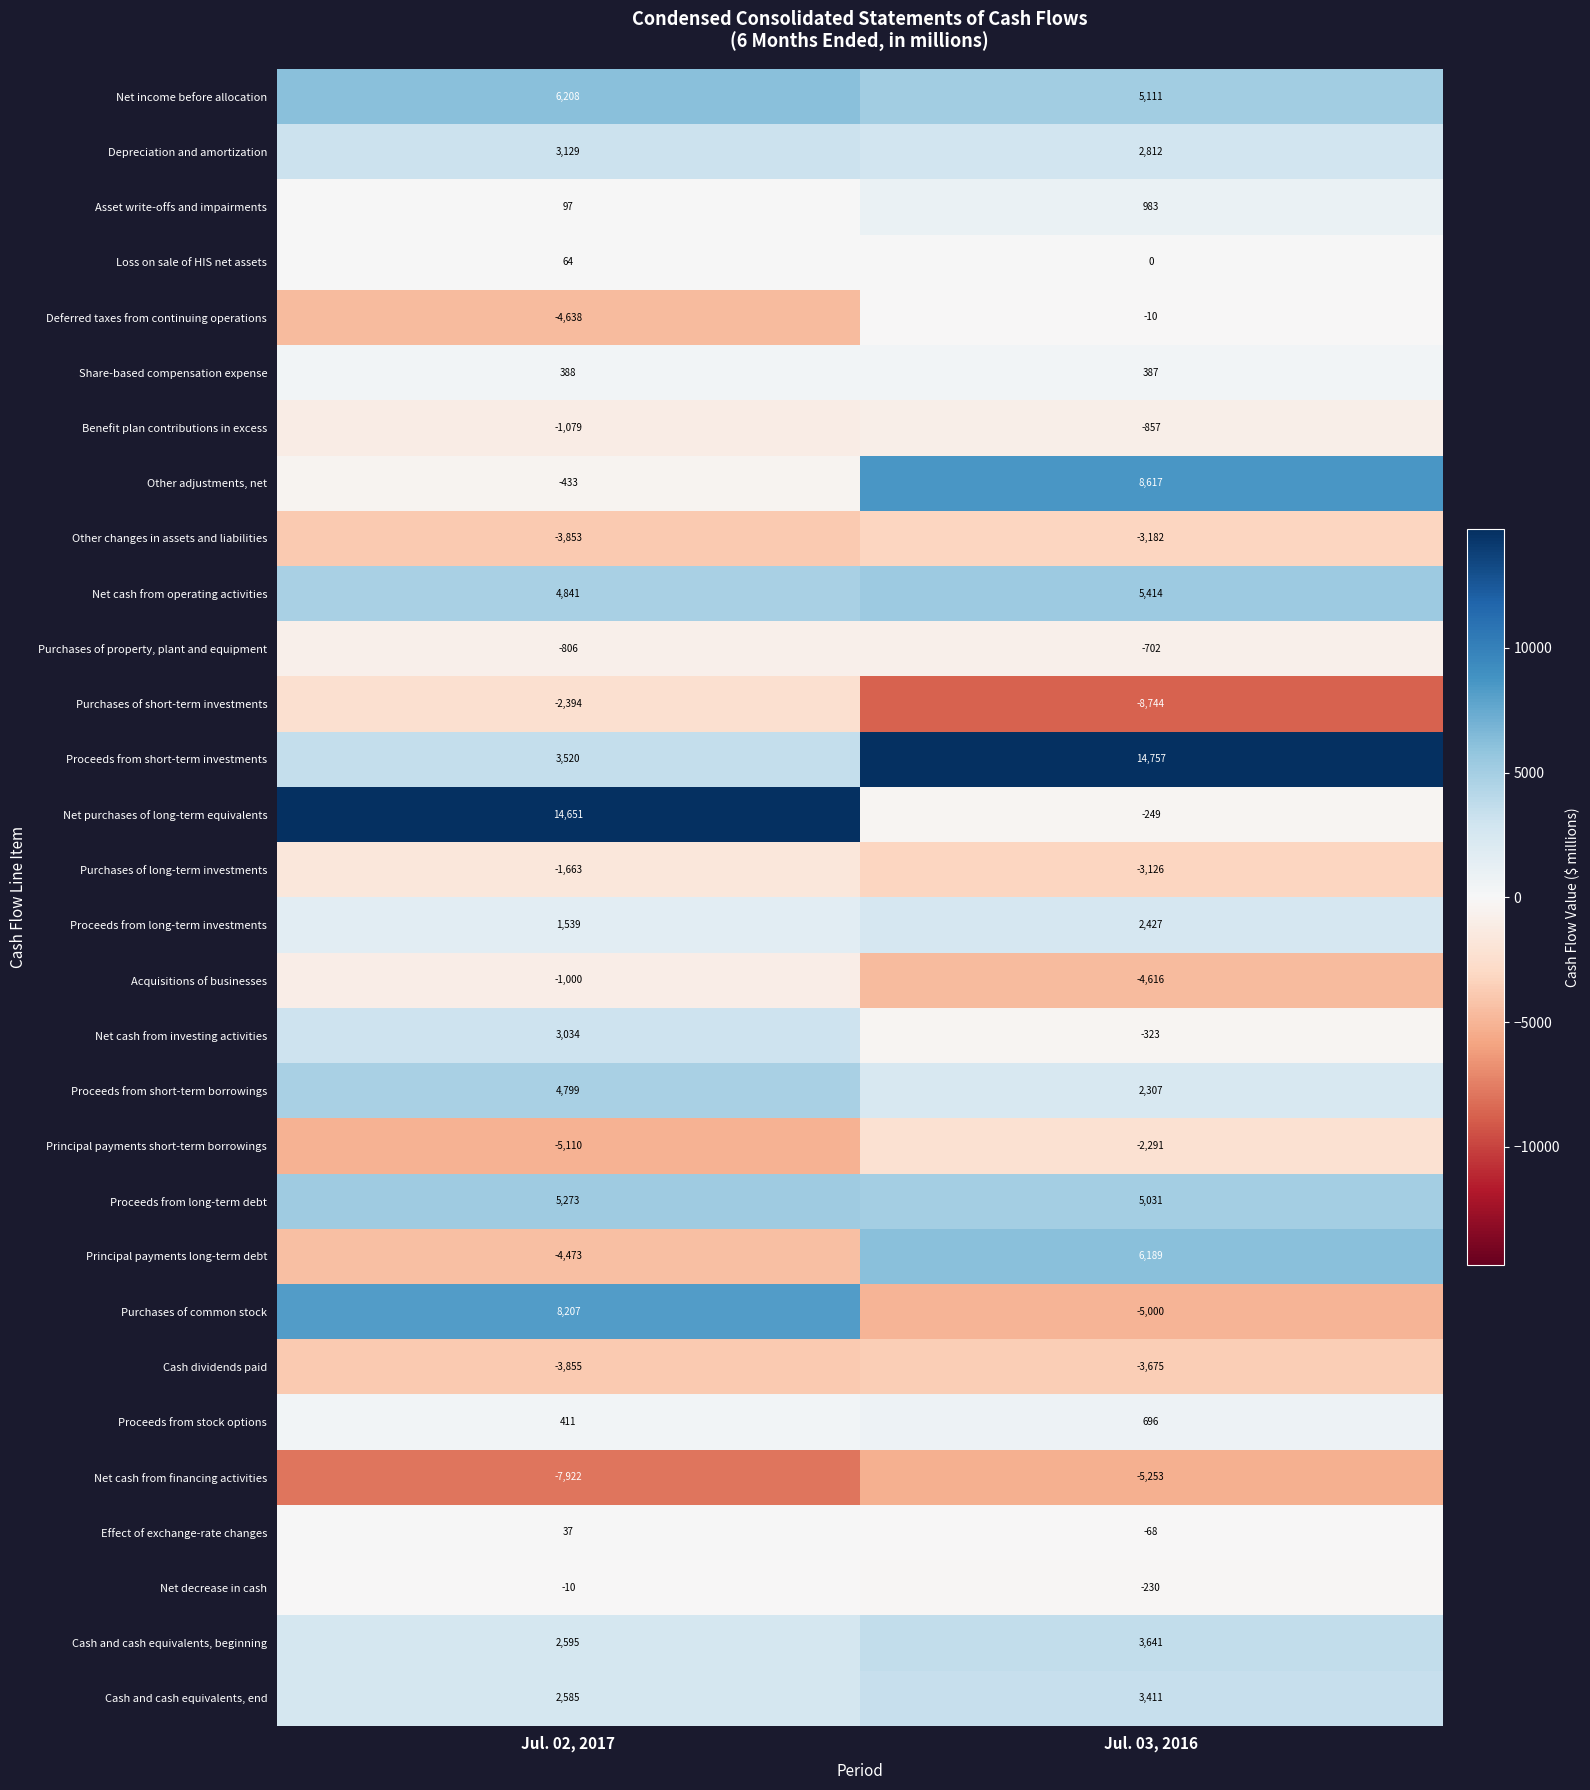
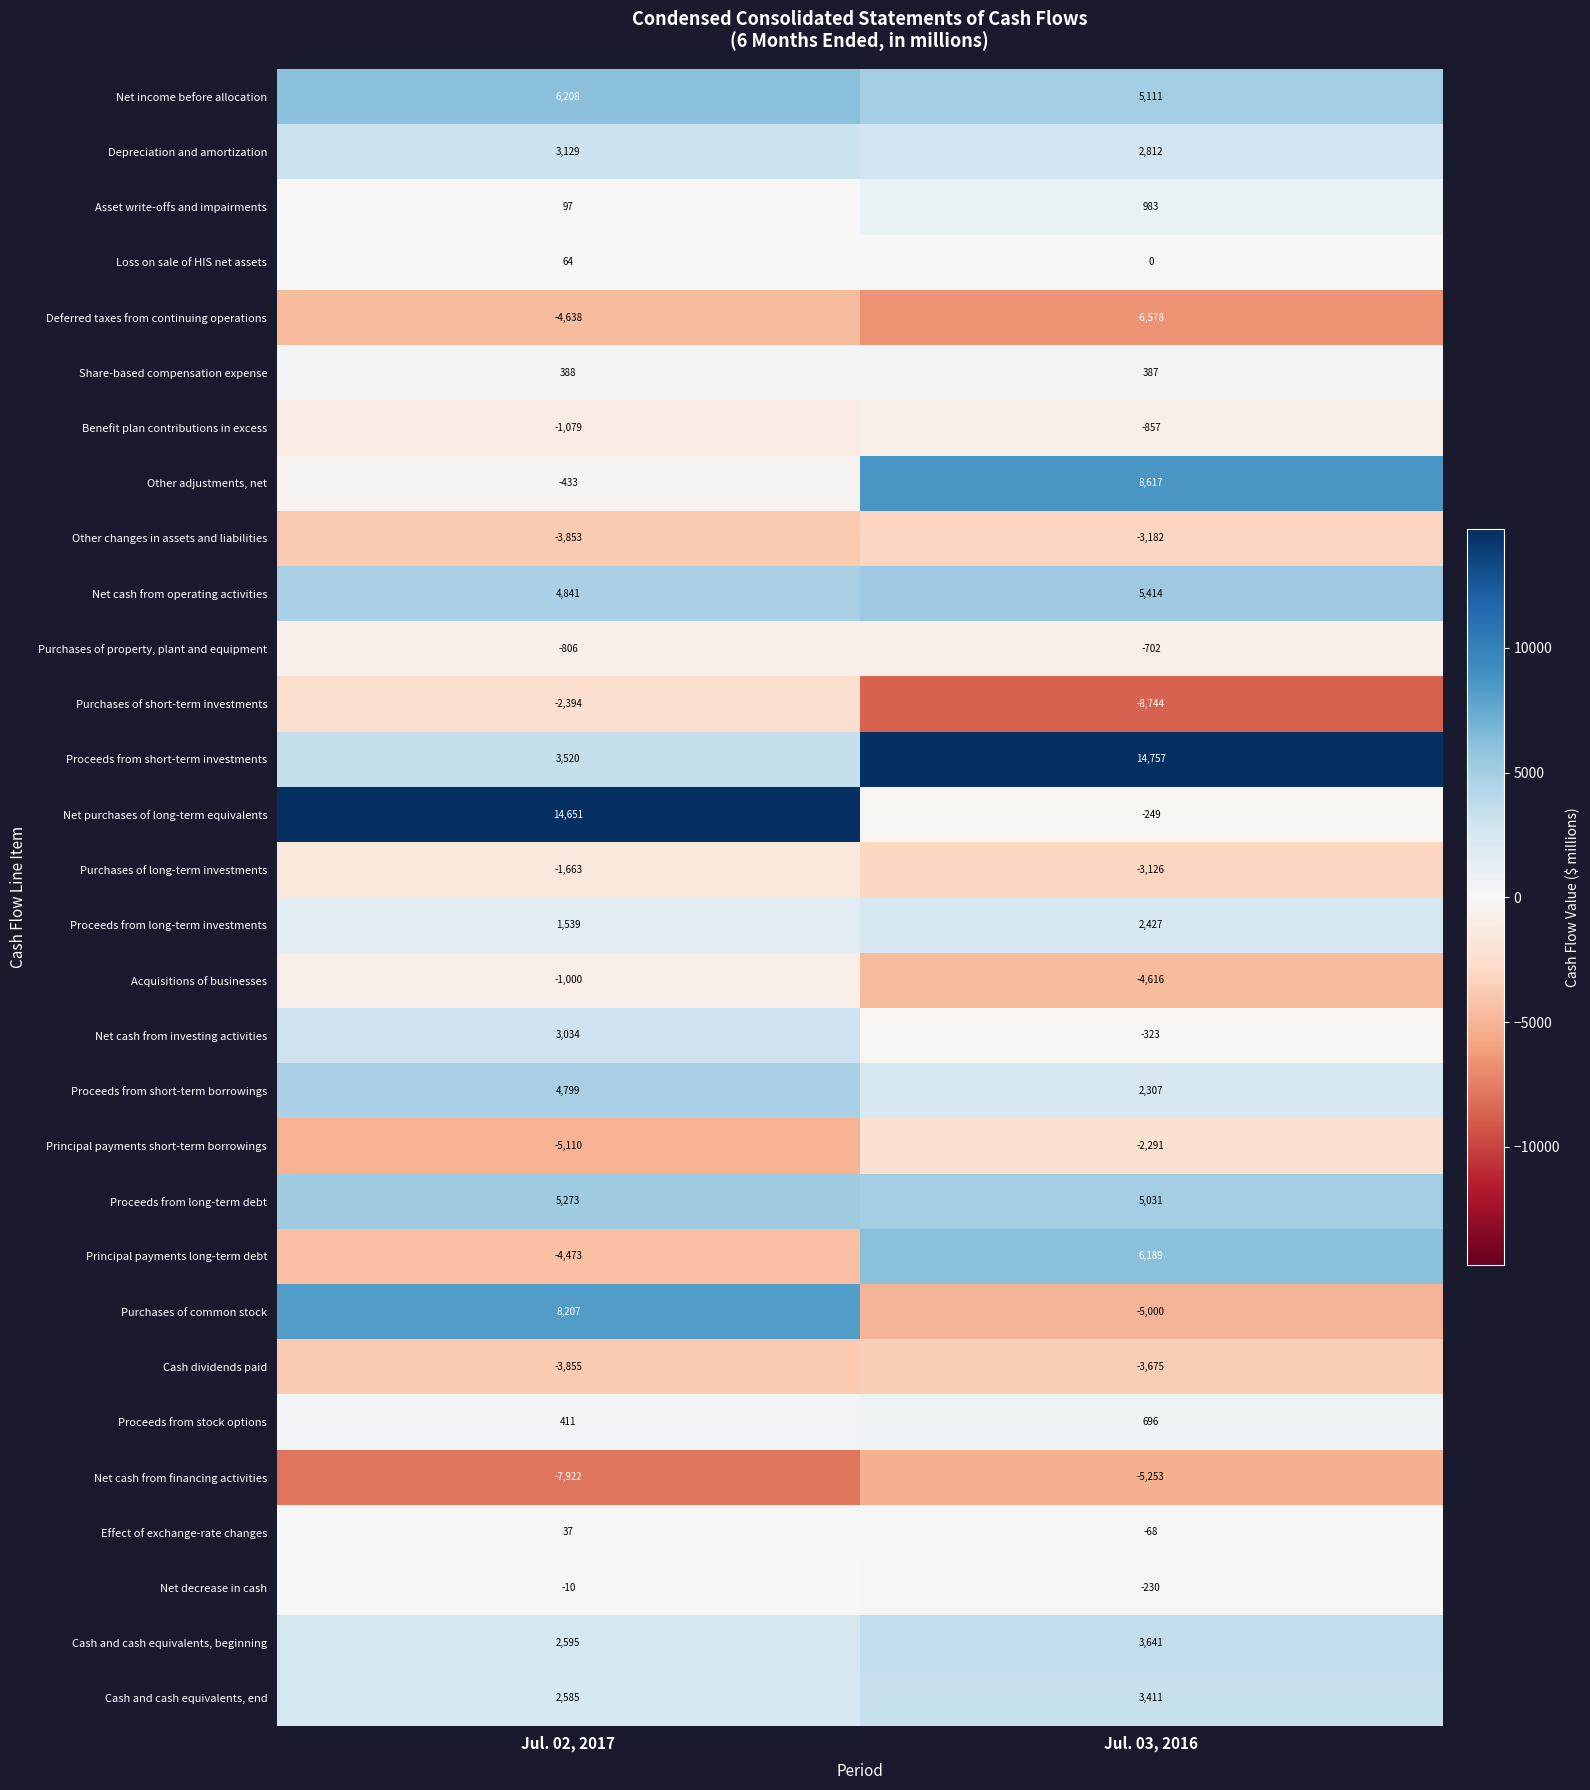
  {
    "Net income before allocation": {
      "Jul. 02, 2017": "6,208",
      "Jul. 03, 2016": "5,111"
    },
    "Depreciation and amortization": {
      "Jul. 02, 2017": "3,129",
      "Jul. 03, 2016": "2,812"
    },
    "Asset write-offs and impairments": {
      "Jul. 02, 2017": "97",
      "Jul. 03, 2016": "983"
    },
    "Loss on sale of HIS net assets": {
      "Jul. 02, 2017": "64",
      "Jul. 03, 2016": "0"
    },
    "Deferred taxes from continuing operations": {
      "Jul. 02, 2017": "-4,638",
-     "Jul. 03, 2016": "-10"
+     "Jul. 03, 2016": "-6,578"
    },
    "Share-based compensation expense": {
      "Jul. 02, 2017": "388",
      "Jul. 03, 2016": "387"
    },
    "Benefit plan contributions in excess": {
      "Jul. 02, 2017": "-1,079",
      "Jul. 03, 2016": "-857"
    },
    "Other adjustments, net": {
      "Jul. 02, 2017": "-433",
      "Jul. 03, 2016": "8,617"
    },
    "Other changes in assets and liabilities": {
      "Jul. 02, 2017": "-3,853",
      "Jul. 03, 2016": "-3,182"
    },
    "Net cash from operating activities": {
      "Jul. 02, 2017": "4,841",
      "Jul. 03, 2016": "5,414"
    },
    "Purchases of property, plant and equipment": {
      "Jul. 02, 2017": "-806",
      "Jul. 03, 2016": "-702"
    },
    "Purchases of short-term investments": {
      "Jul. 02, 2017": "-2,394",
      "Jul. 03, 2016": "-8,744"
    },
    "Proceeds from short-term investments": {
      "Jul. 02, 2017": "3,520",
      "Jul. 03, 2016": "14,757"
    },
    "Net purchases of long-term equivalents": {
      "Jul. 02, 2017": "14,651",
      "Jul. 03, 2016": "-249"
    },
    "Purchases of long-term investments": {
      "Jul. 02, 2017": "-1,663",
      "Jul. 03, 2016": "-3,126"
    },
    "Proceeds from long-term investments": {
      "Jul. 02, 2017": "1,539",
      "Jul. 03, 2016": "2,427"
    },
    "Acquisitions of businesses": {
      "Jul. 02, 2017": "-1,000",
      "Jul. 03, 2016": "-4,616"
    },
    "Net cash from investing activities": {
      "Jul. 02, 2017": "3,034",
      "Jul. 03, 2016": "-323"
    },
    "Proceeds from short-term borrowings": {
      "Jul. 02, 2017": "4,799",
      "Jul. 03, 2016": "2,307"
    },
    "Principal payments short-term borrowings": {
      "Jul. 02, 2017": "-5,110",
      "Jul. 03, 2016": "-2,291"
    },
    "Proceeds from long-term debt": {
      "Jul. 02, 2017": "5,273",
      "Jul. 03, 2016": "5,031"
    },
    "Principal payments long-term debt": {
      "Jul. 02, 2017": "-4,473",
      "Jul. 03, 2016": "6,189"
    },
    "Purchases of common stock": {
      "Jul. 02, 2017": "8,207",
      "Jul. 03, 2016": "-5,000"
    },
    "Cash dividends paid": {
      "Jul. 02, 2017": "-3,855",
      "Jul. 03, 2016": "-3,675"
    },
    "Proceeds from stock options": {
      "Jul. 02, 2017": "411",
      "Jul. 03, 2016": "696"
    },
    "Net cash from financing activities": {
      "Jul. 02, 2017": "-7,922",
      "Jul. 03, 2016": "-5,253"
    },
    "Effect of exchange-rate changes": {
      "Jul. 02, 2017": "37",
      "Jul. 03, 2016": "-68"
    },
    "Net decrease in cash": {
      "Jul. 02, 2017": "-10",
      "Jul. 03, 2016": "-230"
    },
    "Cash and cash equivalents, beginning": {
      "Jul. 02, 2017": "2,595",
      "Jul. 03, 2016": "3,641"
    },
    "Cash and cash equivalents, end": {
      "Jul. 02, 2017": "2,585",
      "Jul. 03, 2016": "3,411"
    }
  }
